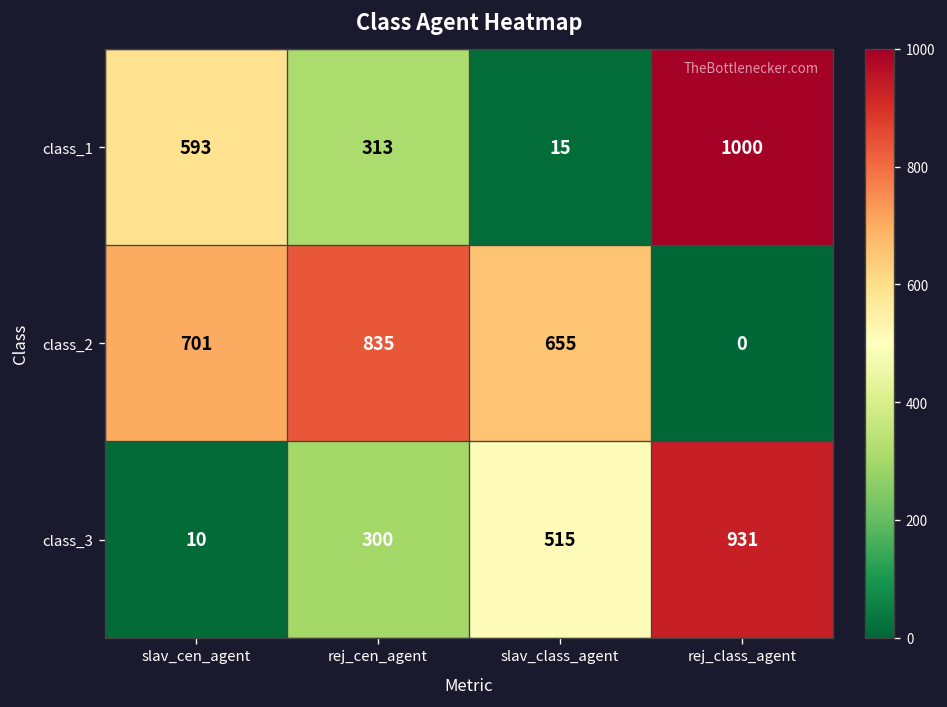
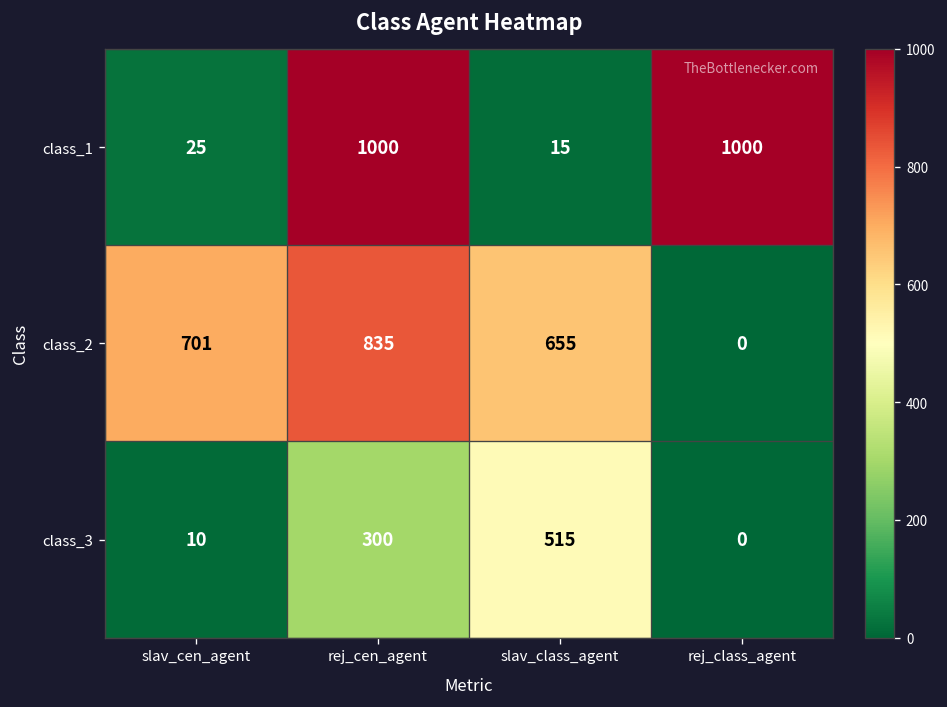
  {
    "class_1": {
-     "slav_cen_agent": 593,
-     "rej_cen_agent": 313,
+     "slav_cen_agent": 25,
+     "rej_cen_agent": 1000,
      "slav_class_agent": 15
    },
    "class_2": {
      "slav_cen_agent": 701,
      "rej_cen_agent": 835,
      "slav_class_agent": 655,
      "rej_class_agent": 0
    },
    "class_3": {
      "slav_cen_agent": 10,
      "rej_cen_agent": 300,
      "slav_class_agent": 515,
-     "rej_class_agent": 931
+     "rej_class_agent": 0
    }
  }
